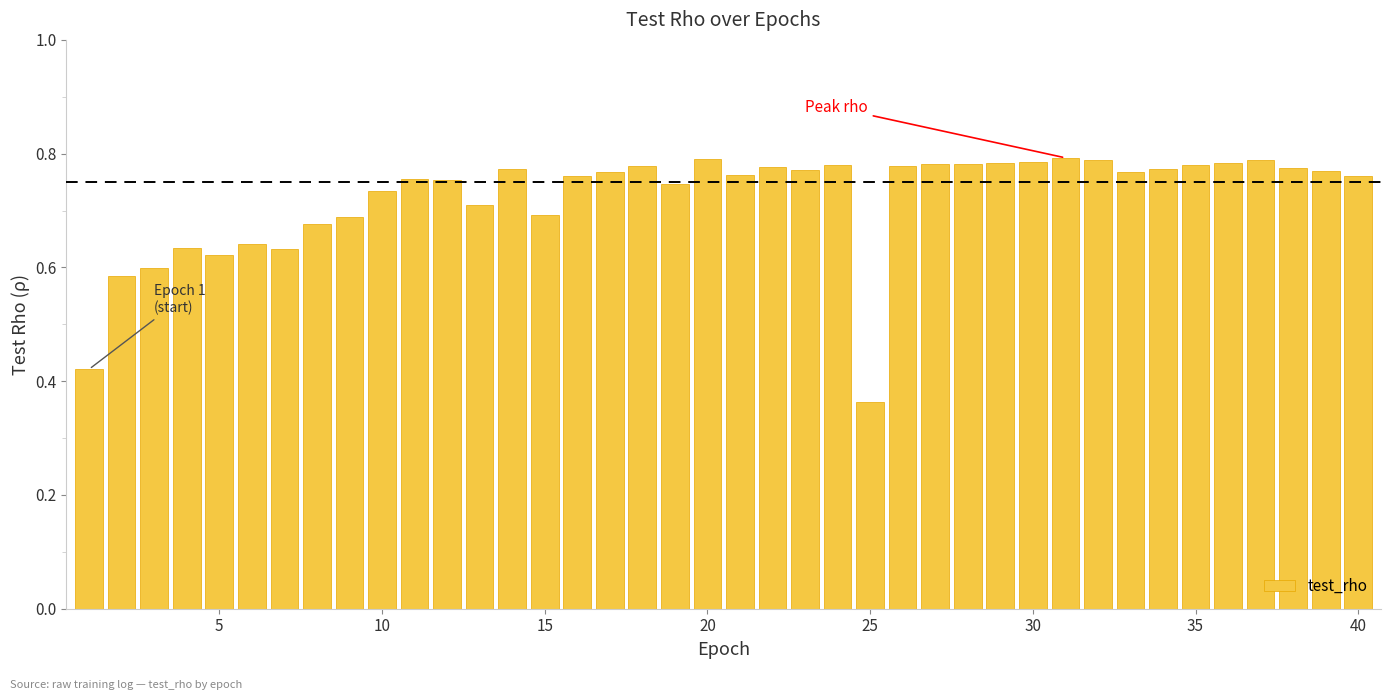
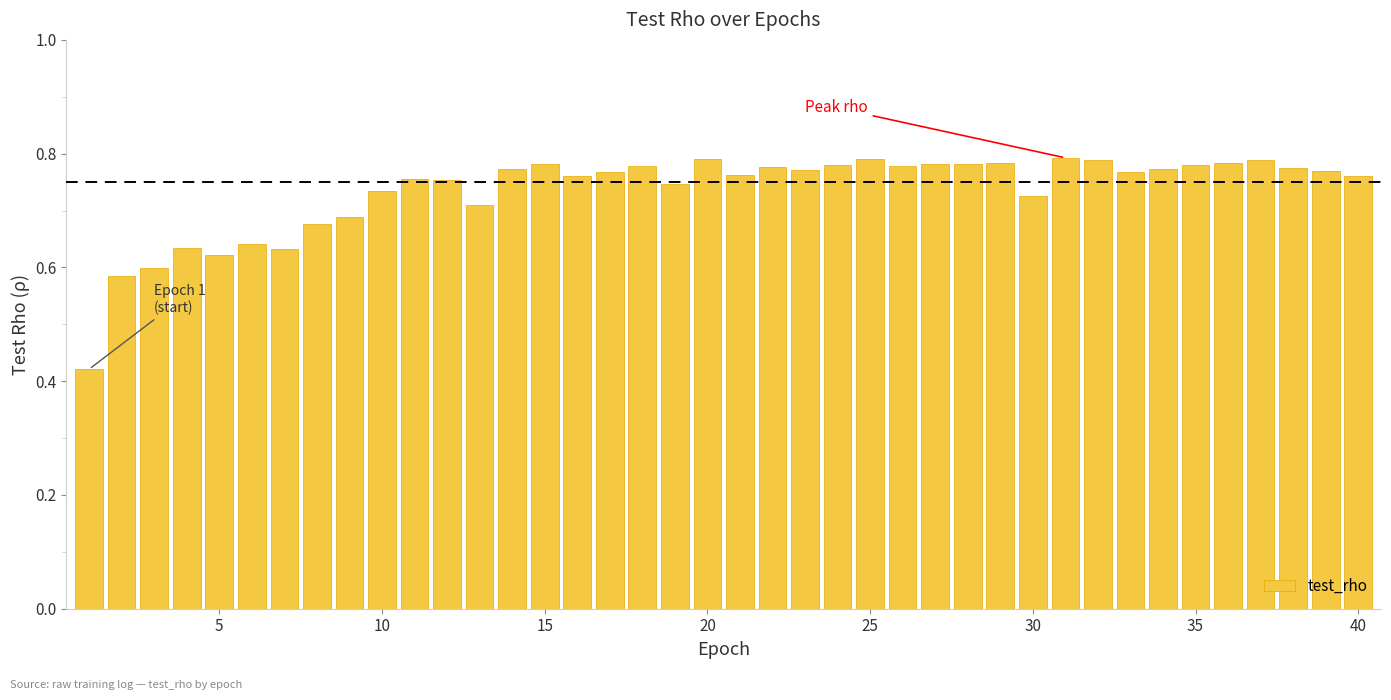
  {
    "5": 0.62,
    "10": 0.73,
-   "15": 0.69,
+   "15": 0.78,
    "20": 0.79,
-   "25": 0.36,
-   "30": 0.79,
+   "25": 0.79,
+   "30": 0.73,
    "35": 0.78,
    "40": 0.76
  }
